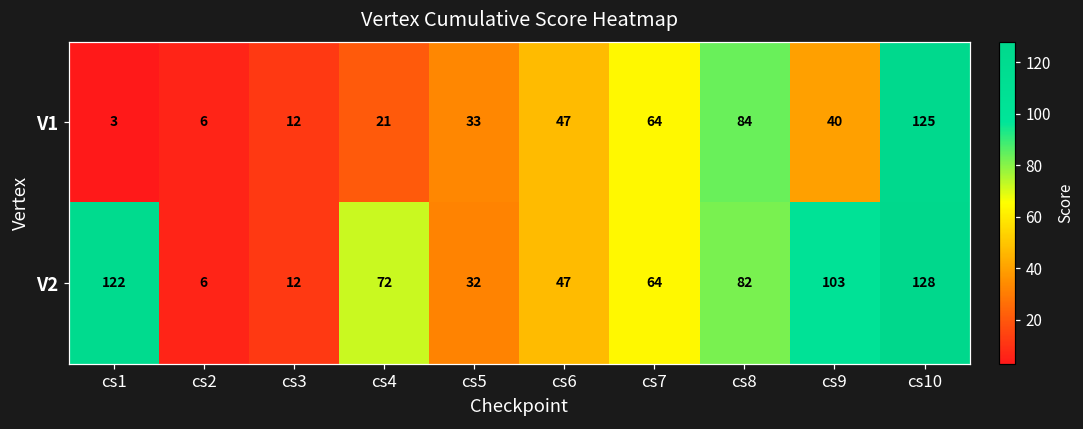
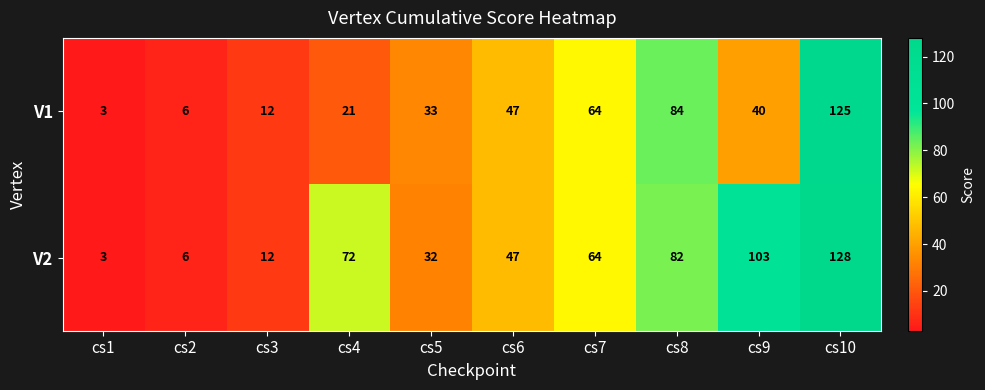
  {
    "V1": {
      "cs1": 3,
      "cs2": 6,
      "cs3": 12,
      "cs4": 21,
      "cs5": 33,
      "cs6": 47,
      "cs7": 64,
      "cs8": 84,
      "cs9": 40,
      "cs10": 125
    },
    "V2": {
-     "cs1": 122,
+     "cs1": 3,
      "cs2": 6,
      "cs3": 12,
      "cs4": 72,
      "cs5": 32,
      "cs6": 47,
      "cs7": 64,
      "cs8": 82,
      "cs9": 103,
      "cs10": 128
    }
  }
